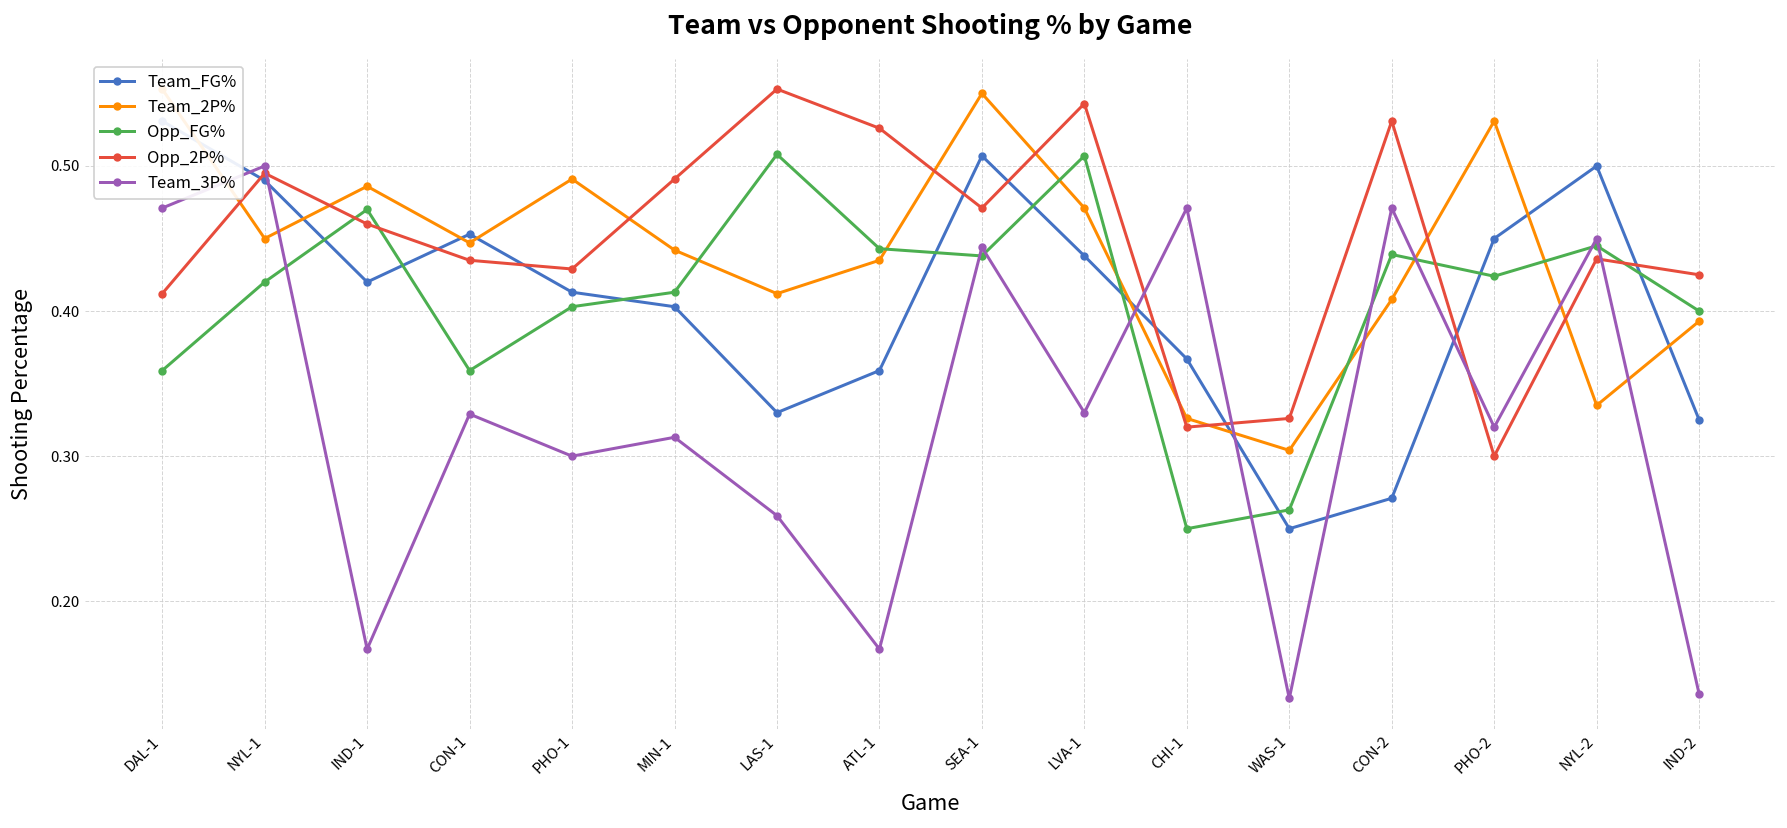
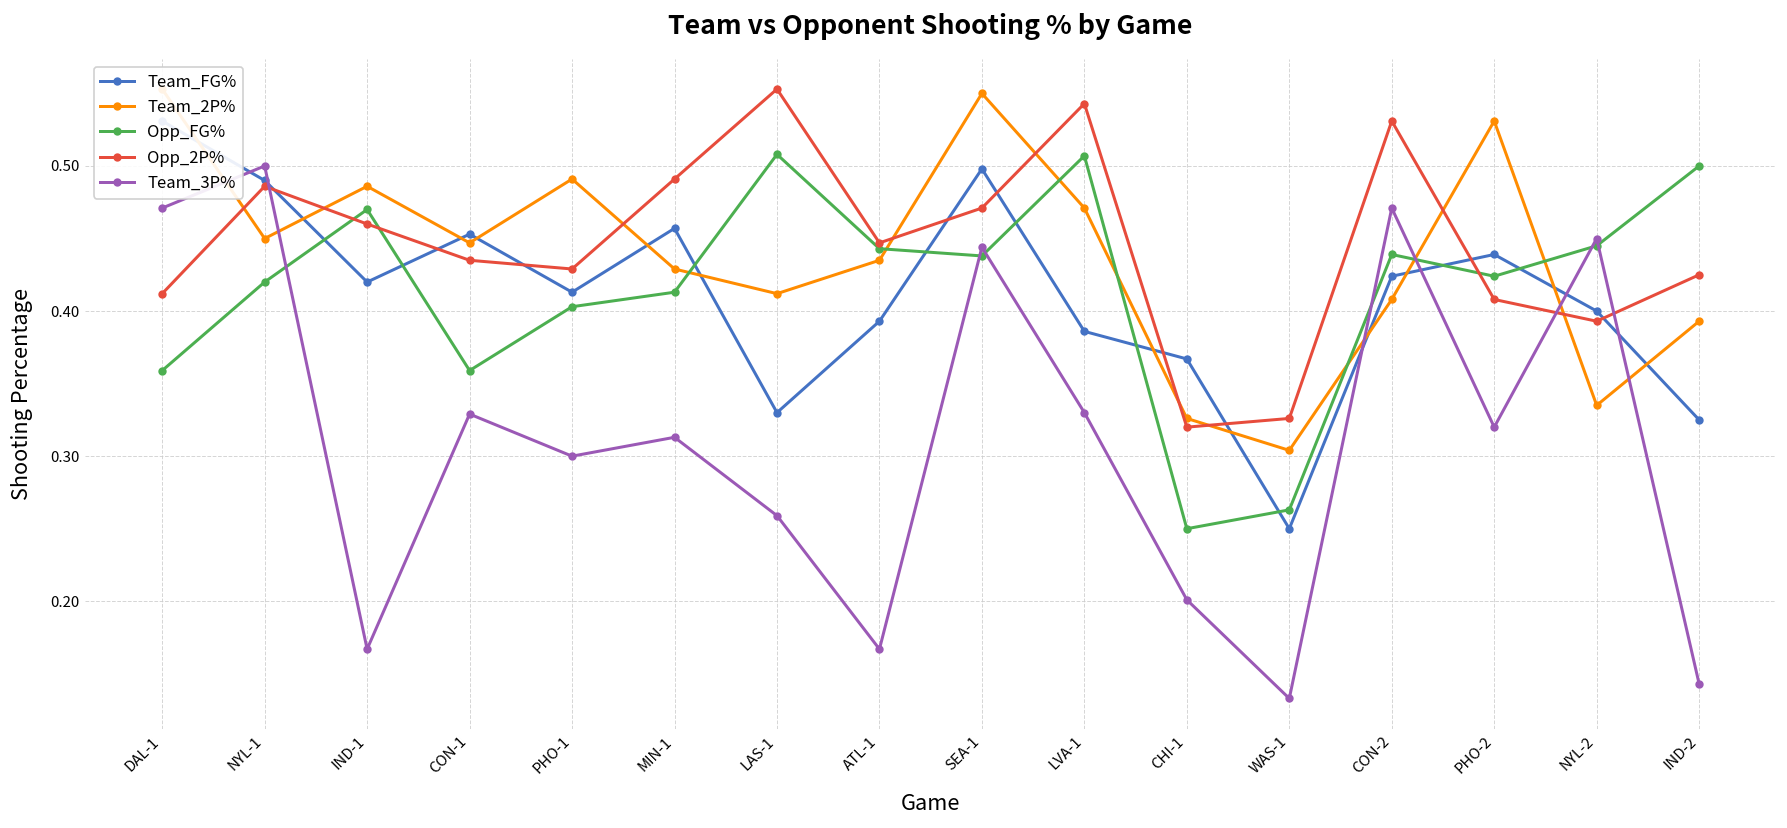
  {
    "Team_FG%": {
      "NYL-1": 0.490,
      "IND-1": 0.420,
      "CON-1": 0.453,
      "PHO-1": 0.413,
-     "MIN-1": 0.403,
+     "MIN-1": 0.457,
      "LAS-1": 0.330,
-     "ATL-1": 0.359,
-     "SEA-1": 0.507,
-     "LVA-1": 0.438,
+     "ATL-1": 0.393,
+     "SEA-1": 0.498,
+     "LVA-1": 0.386,
      "CHI-1": 0.367,
      "WAS-1": 0.250,
-     "CON-2": 0.271,
-     "PHO-2": 0.450,
-     "NYL-2": 0.5,
+     "CON-2": 0.424,
+     "PHO-2": 0.439,
+     "NYL-2": 0.4,
      "IND-2": 0.325
    },
    "Team_2P%": {
      "NYL-1": 0.450,
      "IND-1": 0.486,
      "CON-1": 0.447,
      "PHO-1": 0.491,
-     "MIN-1": 0.442,
+     "MIN-1": 0.429,
      "LAS-1": 0.412,
      "ATL-1": 0.435,
      "SEA-1": 0.550,
      "LVA-1": 0.471,
      "CHI-1": 0.326,
      "WAS-1": 0.304,
      "CON-2": 0.408,
      "PHO-2": 0.531,
      "NYL-2": 0.335,
      "IND-2": 0.393
    },
    "Opp_FG%": {
      "DAL-1": 0.359,
      "NYL-1": 0.420,
      "IND-1": 0.470,
      "CON-1": 0.359,
      "PHO-1": 0.403,
      "MIN-1": 0.413,
      "LAS-1": 0.508,
      "ATL-1": 0.443,
      "SEA-1": 0.438,
      "LVA-1": 0.507,
      "CHI-1": 0.250,
      "WAS-1": 0.263,
      "CON-2": 0.439,
      "PHO-2": 0.424,
      "NYL-2": 0.445,
-     "IND-2": 0.4
+     "IND-2": 0.5
    },
    "Opp_2P%": {
      "DAL-1": 0.412,
-     "NYL-1": 0.495,
+     "NYL-1": 0.486,
      "IND-1": 0.460,
      "CON-1": 0.435,
      "PHO-1": 0.429,
      "MIN-1": 0.491,
      "LAS-1": 0.553,
-     "ATL-1": 0.526,
+     "ATL-1": 0.447,
      "SEA-1": 0.471,
      "LVA-1": 0.543,
      "CHI-1": 0.320,
      "WAS-1": 0.326,
      "CON-2": 0.531,
-     "PHO-2": 0.300,
-     "NYL-2": 0.436,
+     "PHO-2": 0.408,
+     "NYL-2": 0.393,
      "IND-2": 0.425
    },
    "Team_3P%": {
      "DAL-1": 0.471,
      "NYL-1": 0.500,
      "IND-1": 0.167,
      "CON-1": 0.329,
      "PHO-1": 0.300,
      "MIN-1": 0.313,
      "LAS-1": 0.259,
      "ATL-1": 0.167,
      "SEA-1": 0.444,
      "LVA-1": 0.330,
-     "CHI-1": 0.471,
+     "CHI-1": 0.201,
      "WAS-1": 0.133,
      "CON-2": 0.471,
      "PHO-2": 0.320,
      "NYL-2": 0.450,
-     "IND-2": 0.136
+     "IND-2": 0.143
    }
  }
